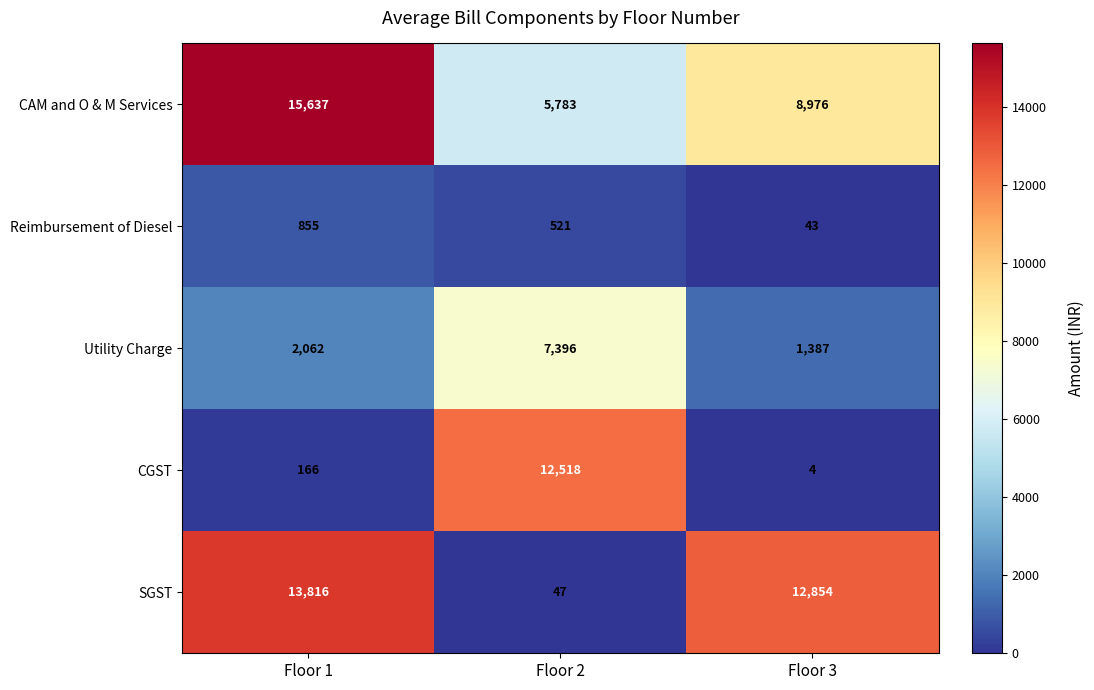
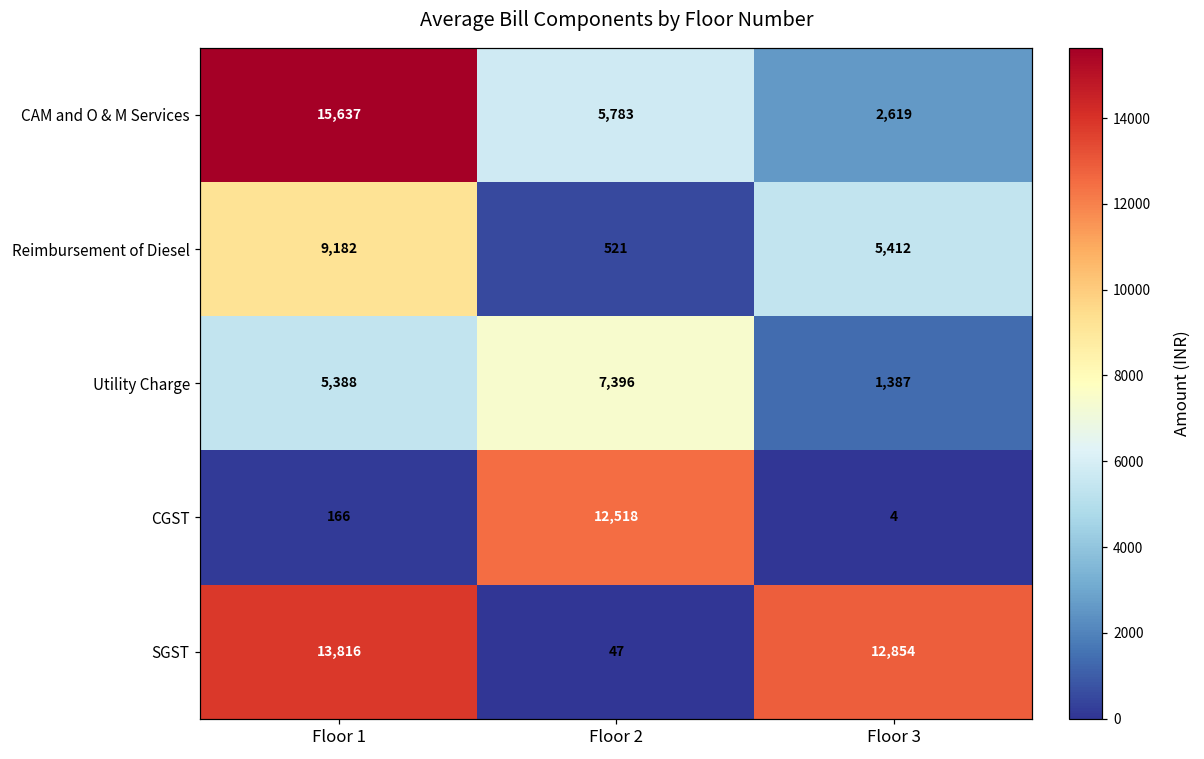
  {
    "CAM and O & M Services": {
      "Floor 1": "15,637",
      "Floor 2": "5,783",
-     "Floor 3": "8,976"
+     "Floor 3": "2,619"
    },
    "Reimbursement of Diesel": {
-     "Floor 1": "855",
+     "Floor 1": "9,182",
      "Floor 2": "521",
-     "Floor 3": "43"
+     "Floor 3": "5,412"
    },
    "Utility Charge": {
-     "Floor 1": "2,062",
+     "Floor 1": "5,388",
      "Floor 2": "7,396",
      "Floor 3": "1,387"
    },
    "CGST": {
      "Floor 1": "166",
      "Floor 2": "12,518",
      "Floor 3": "4"
    },
    "SGST": {
      "Floor 1": "13,816",
      "Floor 2": "47",
      "Floor 3": "12,854"
    }
  }
